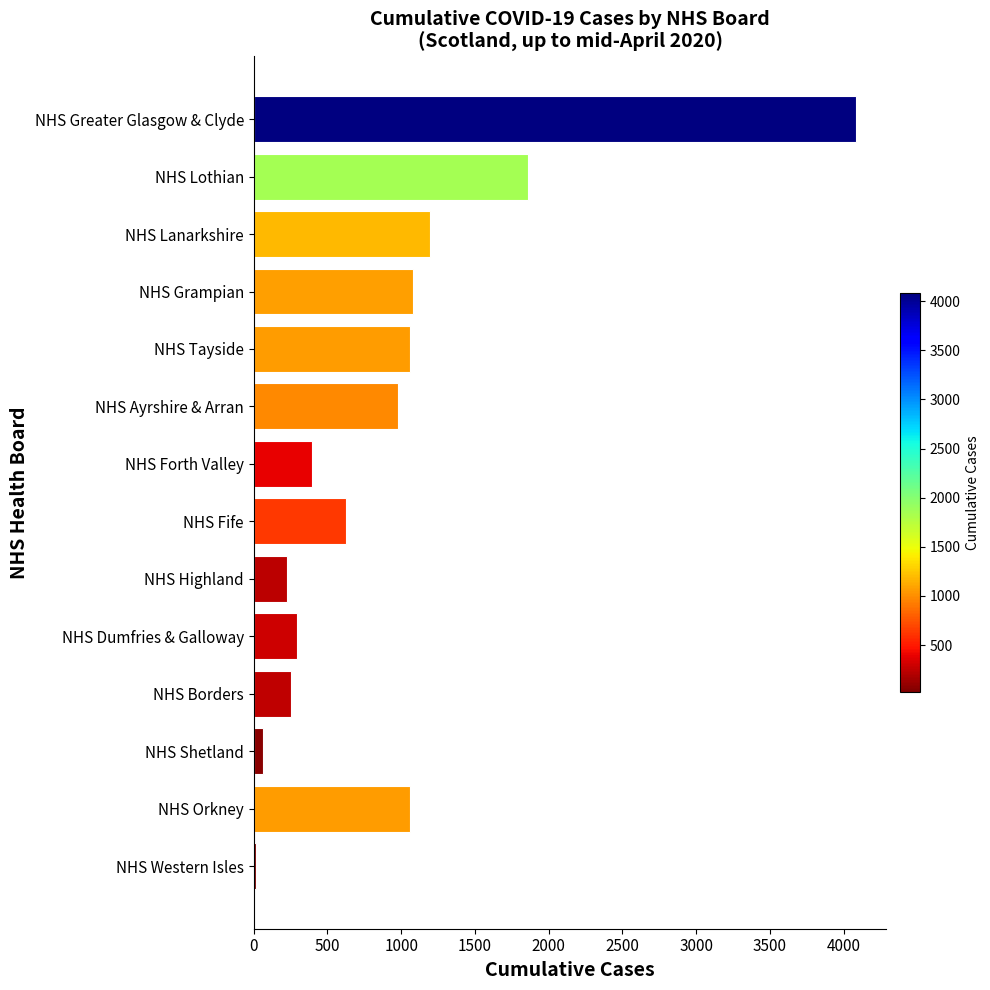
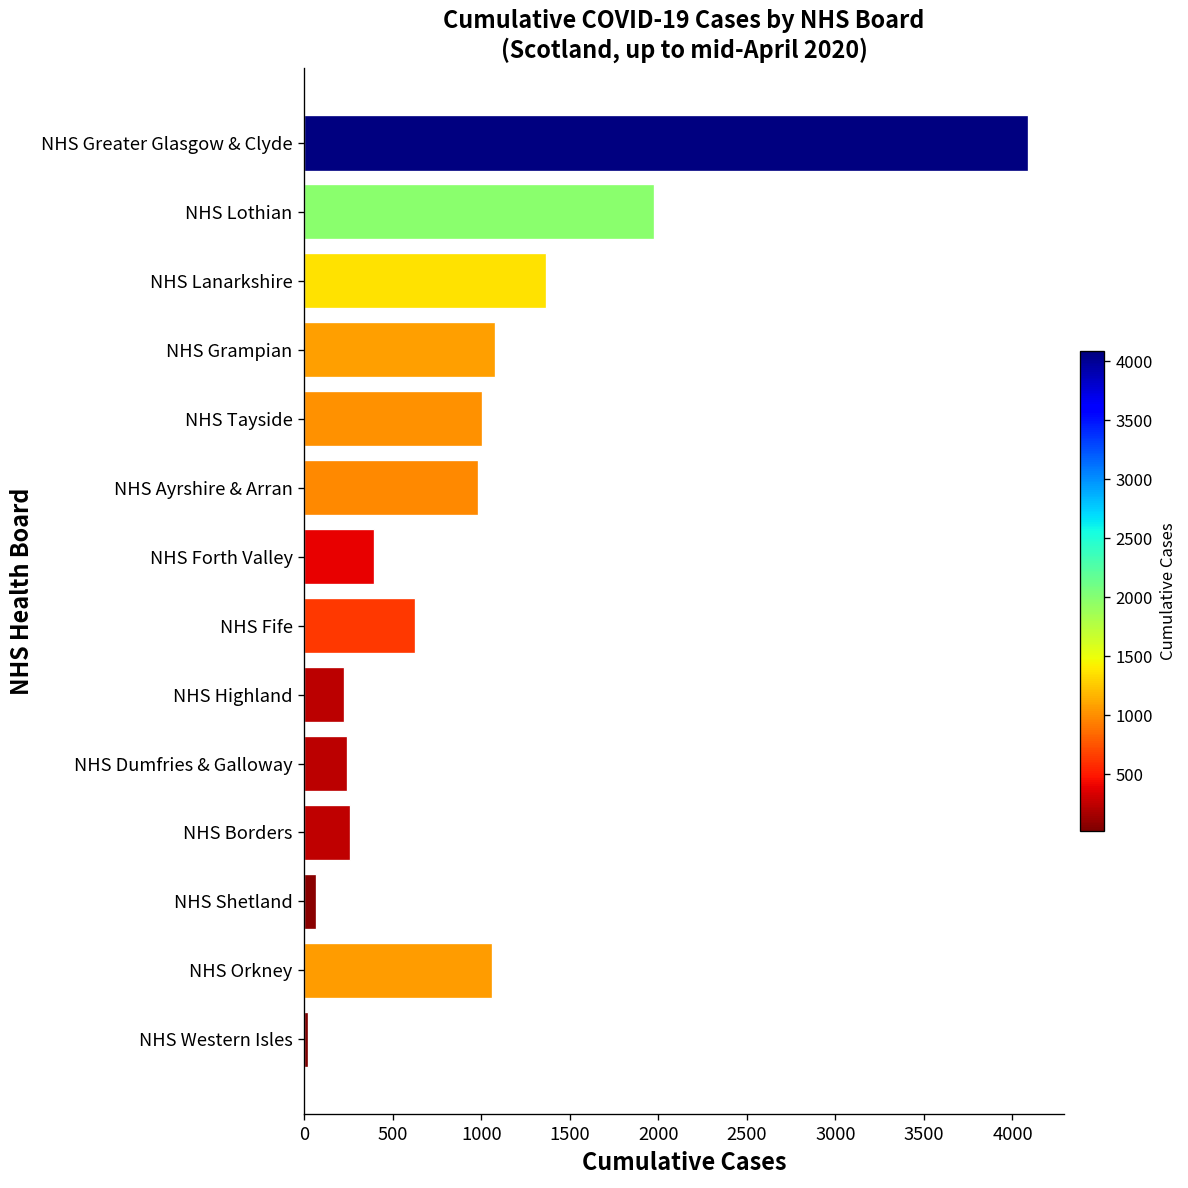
  {
    "NHS Greater Glasgow & Clyde": 4090,
-   "NHS Lothian": 1860,
-   "NHS Lanarkshire": 1190,
+   "NHS Lothian": 1970,
+   "NHS Lanarkshire": 1370,
    "NHS Grampian": 1080,
-   "NHS Tayside": 1060,
+   "NHS Tayside": 1000,
    "NHS Ayrshire & Arran": 980,
    "NHS Forth Valley": 400,
    "NHS Fife": 630,
    "NHS Highland": 230,
-   "NHS Dumfries & Galloway": 300,
+   "NHS Dumfries & Galloway": 240,
    "NHS Borders": 260,
    "NHS Shetland": 70,
    "NHS Orkney": 1060,
    "NHS Western Isles": 20
  }
